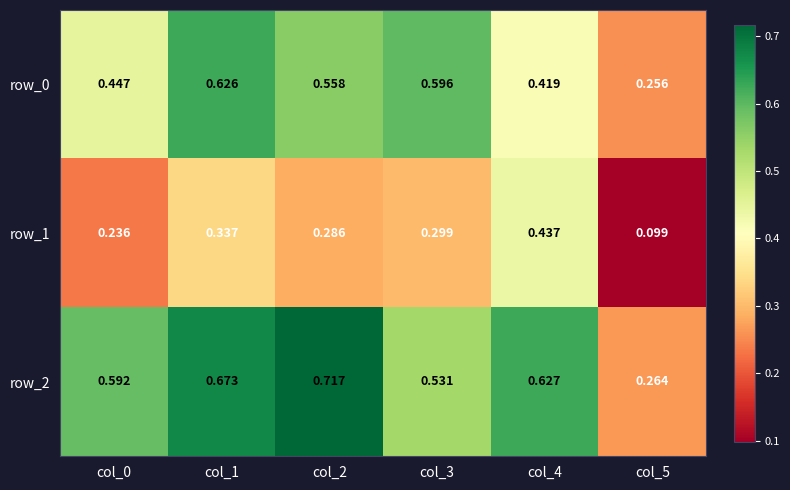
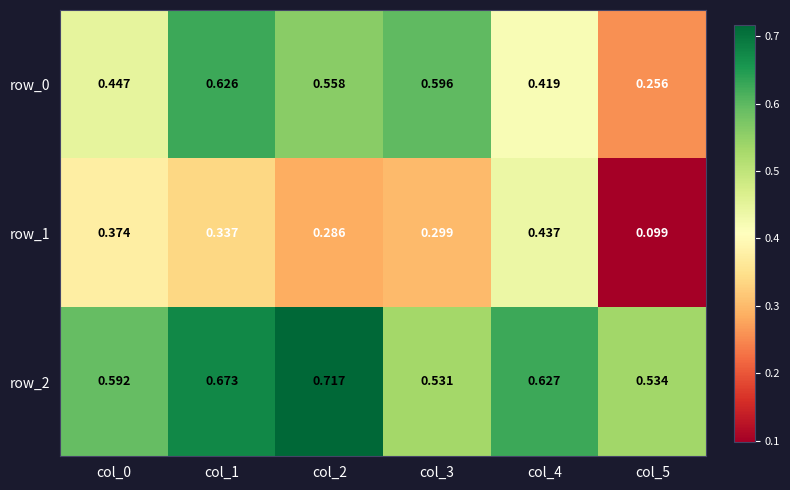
  {
    "row_0": {
      "col_0": 0.447,
      "col_1": 0.626,
      "col_2": 0.558,
      "col_3": 0.596,
      "col_4": 0.419,
      "col_5": 0.256
    },
    "row_1": {
-     "col_0": 0.236,
+     "col_0": 0.374,
      "col_1": 0.337,
      "col_2": 0.286,
      "col_3": 0.299,
      "col_4": 0.437,
      "col_5": 0.099
    },
    "row_2": {
      "col_0": 0.592,
      "col_1": 0.673,
      "col_2": 0.717,
      "col_3": 0.531,
      "col_4": 0.627,
-     "col_5": 0.264
+     "col_5": 0.534
    }
  }
